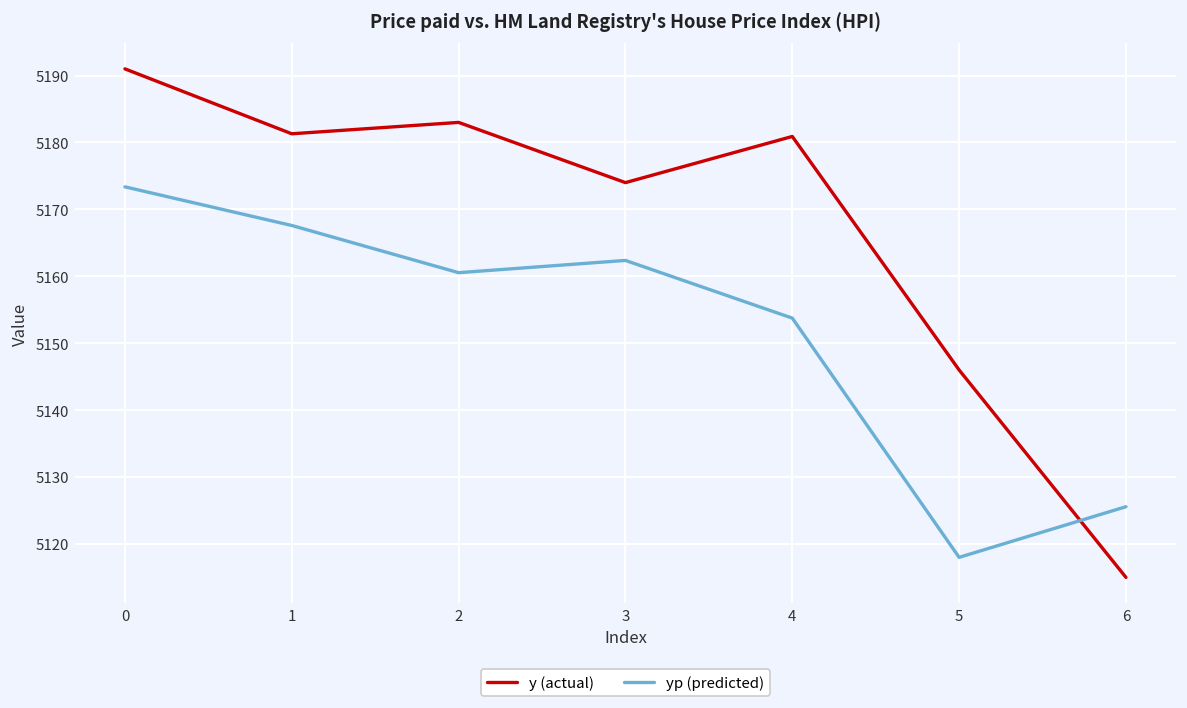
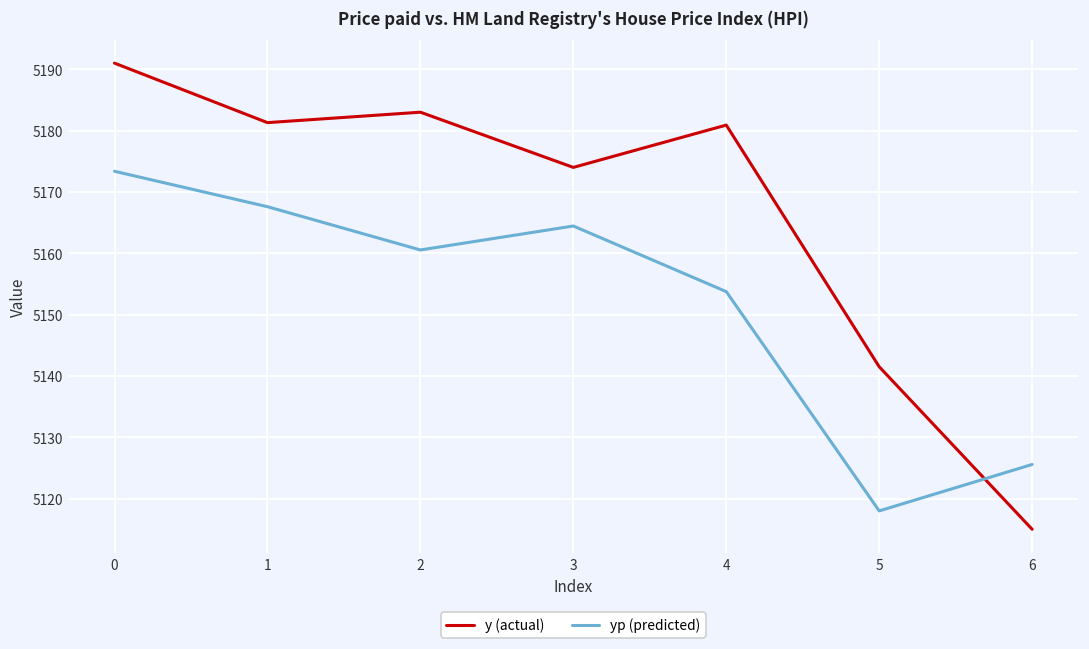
  {
    "y (actual)": {
      "0": 5191,
      "1": 5181,
      "2": 5183,
      "3": 5174,
      "4": 5181,
-     "5": 5146,
+     "5": 5142,
      "6": 5115
    },
    "yp (predicted)": {
      "0": 5173,
      "1": 5168,
      "2": 5161,
-     "3": 5162,
+     "3": 5164,
      "4": 5154,
      "5": 5118,
      "6": 5126
    }
  }
